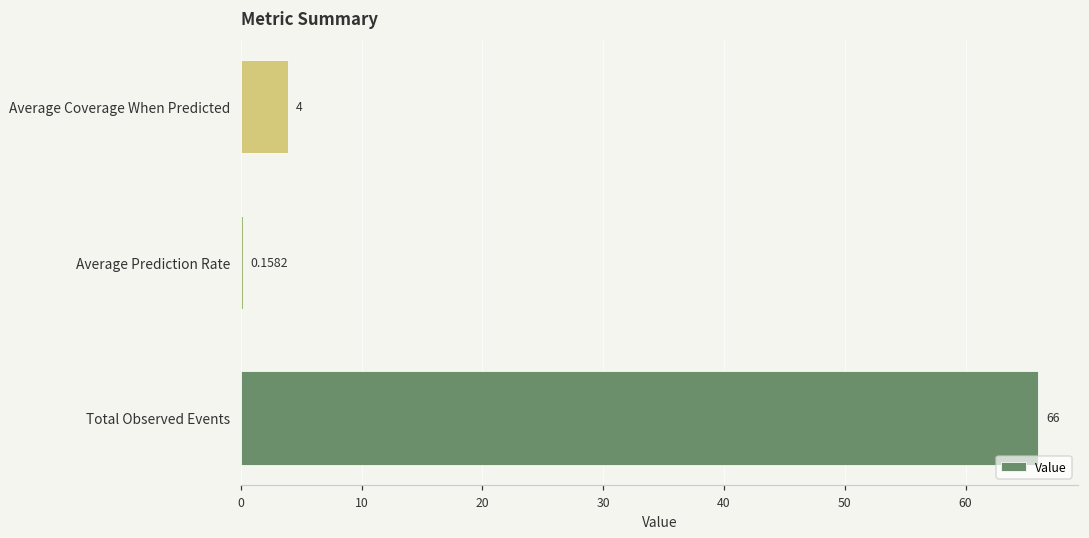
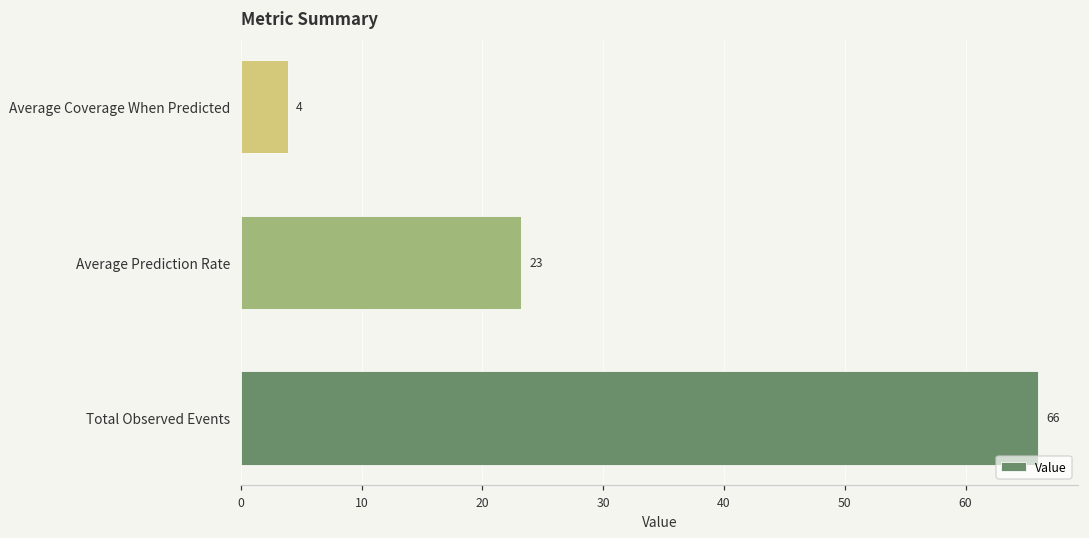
  {
    "Average Coverage When Predicted": 4,
-   "Average Prediction Rate": 0.1582,
+   "Average Prediction Rate": 23,
    "Total Observed Events": 66
  }
